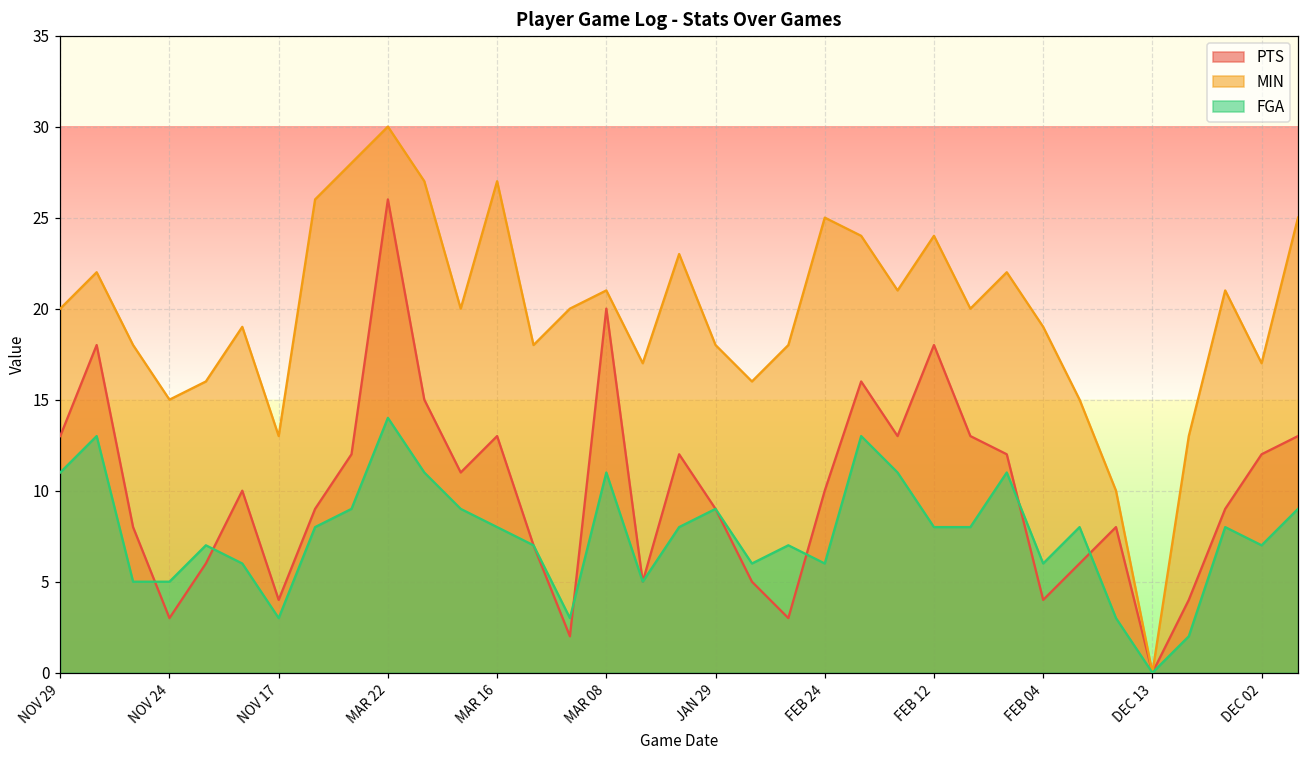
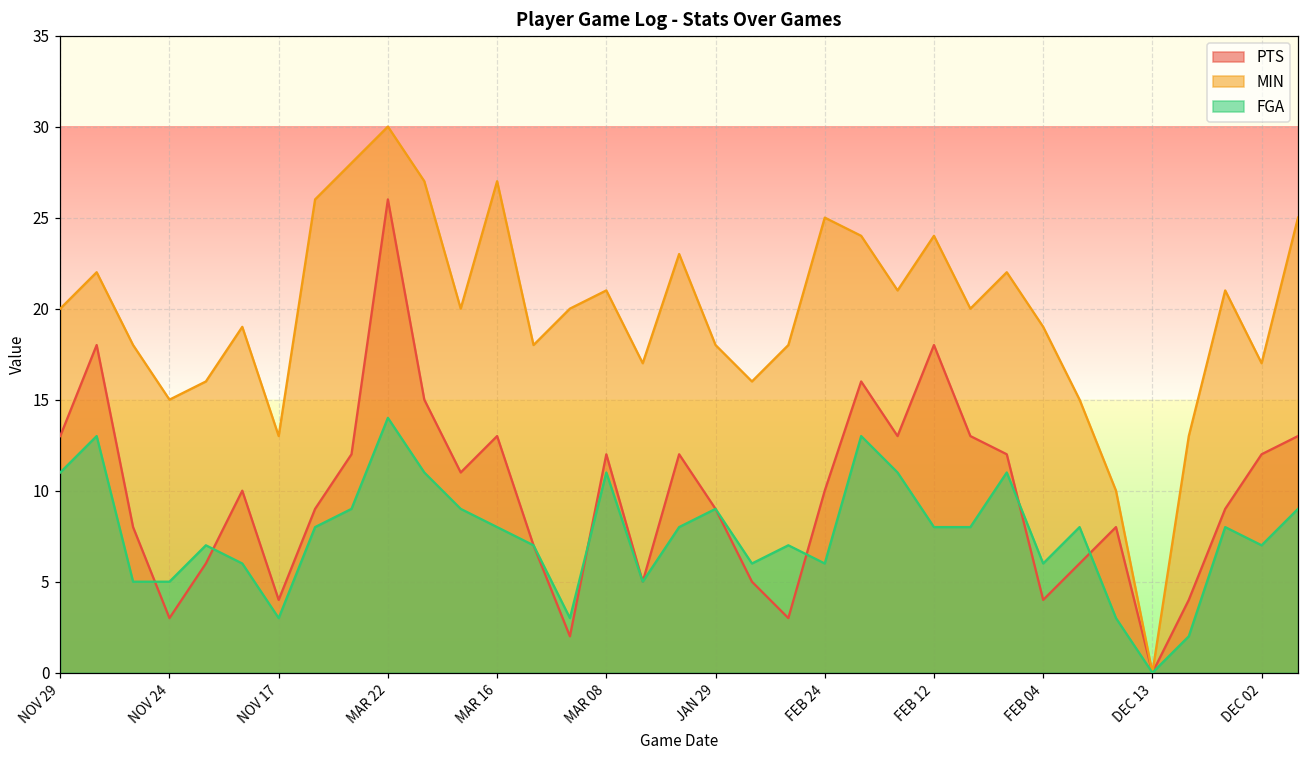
  {
    "PTS": {
      "NOV 29": 13,
      "NOV 24": 3,
      "NOV 17": 4,
      "MAR 22": 26,
      "MAR 16": 13,
-     "MAR 08": 20,
+     "MAR 08": 12,
      "FEB 24": 10,
      "FEB 12": 18,
      "FEB 04": 4,
      "DEC 02": 12
    },
    "MIN": {
      "NOV 29": 20,
      "NOV 24": 15,
      "NOV 17": 13,
      "MAR 22": 30,
      "MAR 16": 27,
      "MAR 08": 21,
      "JAN 29": 18,
      "FEB 24": 25,
      "FEB 12": 24,
      "FEB 04": 19,
      "DEC 02": 17
    },
    "FGA": {
      "NOV 29": 11,
      "NOV 24": 5,
      "NOV 17": 3,
      "MAR 22": 14,
      "MAR 16": 8,
      "MAR 08": 11,
      "FEB 24": 6,
      "FEB 12": 8,
      "FEB 04": 6,
      "DEC 02": 7
    }
  }
